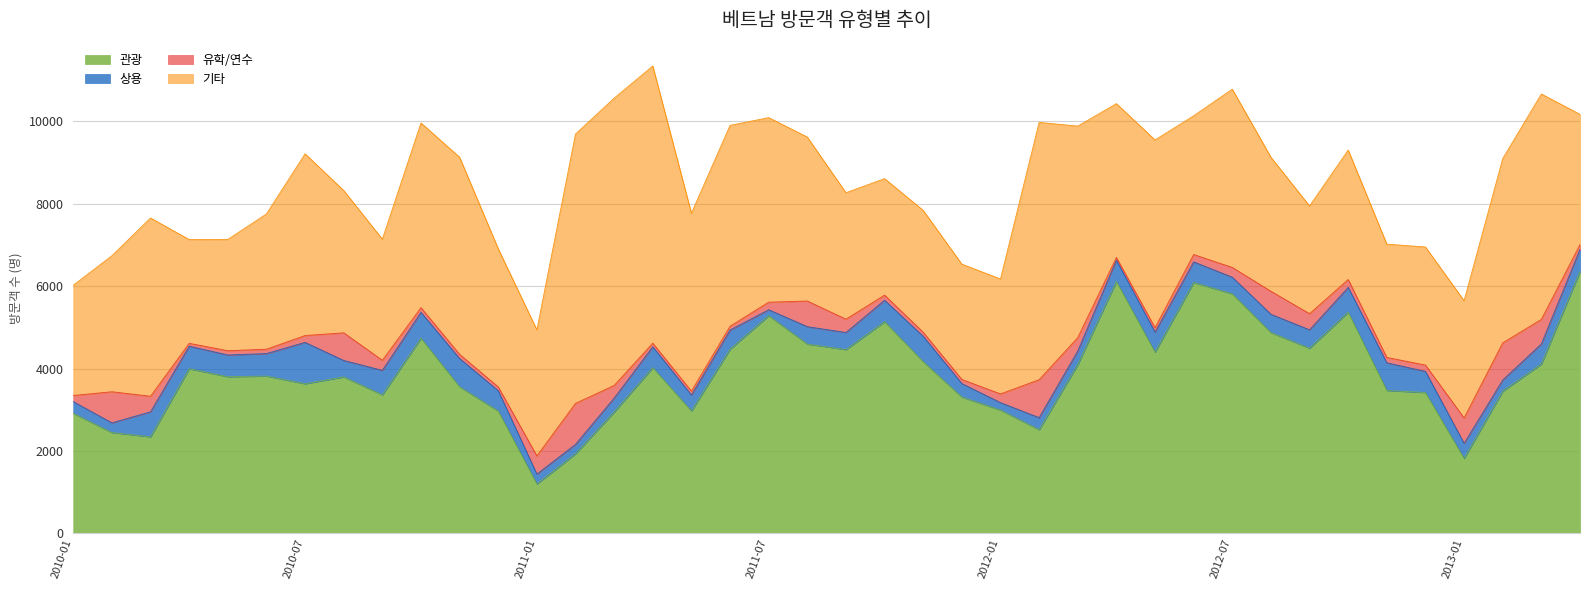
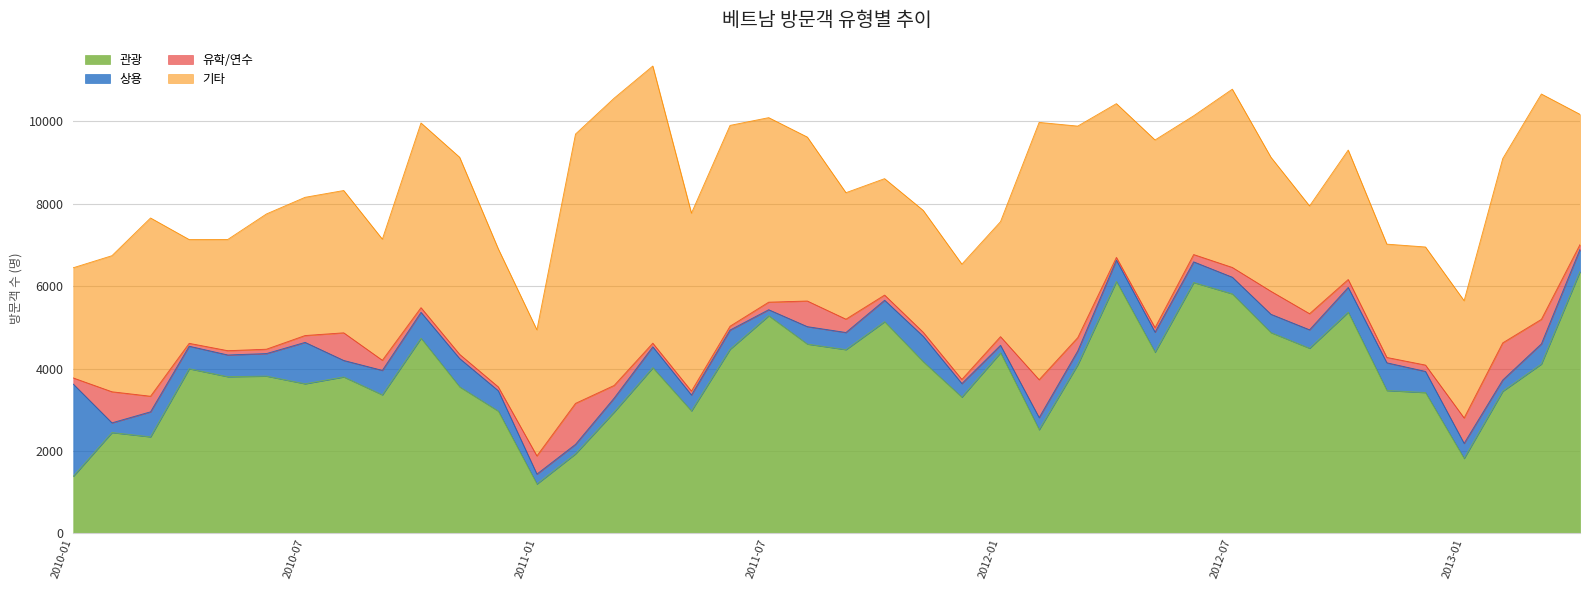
  {
    "관광": {
-     "2010-01": 2900,
+     "2010-01": 1400,
      "2010-07": 3600,
      "2011-01": 1200,
      "2011-07": 5300,
-     "2012-01": 3000,
+     "2012-01": 4400,
      "2012-07": 5800,
      "2013-01": 1800
    },
    "상용": {
-     "2010-01": 300,
+     "2010-01": 2200,
      "2010-07": 1000,
      "2011-01": 200,
      "2011-07": 100,
      "2012-01": 200,
      "2012-07": 400,
      "2013-01": 400
    },
    "유학/연수": {
      "2010-01": 200,
      "2010-07": 200,
      "2011-01": 400,
      "2011-07": 200,
      "2012-01": 200,
      "2012-07": 200,
      "2013-01": 600
    },
    "기타": {
      "2010-01": 2700,
-     "2010-07": 4400,
+     "2010-07": 3400,
      "2011-01": 3100,
      "2011-07": 4500,
      "2012-01": 2800,
      "2012-07": 4300,
      "2013-01": 2800
    }
  }
